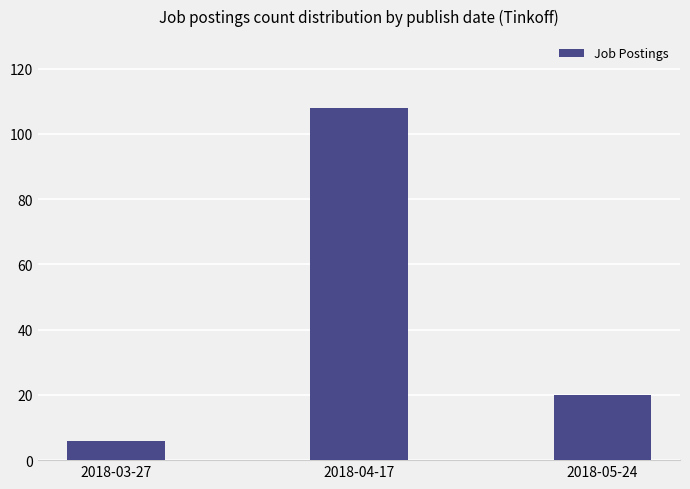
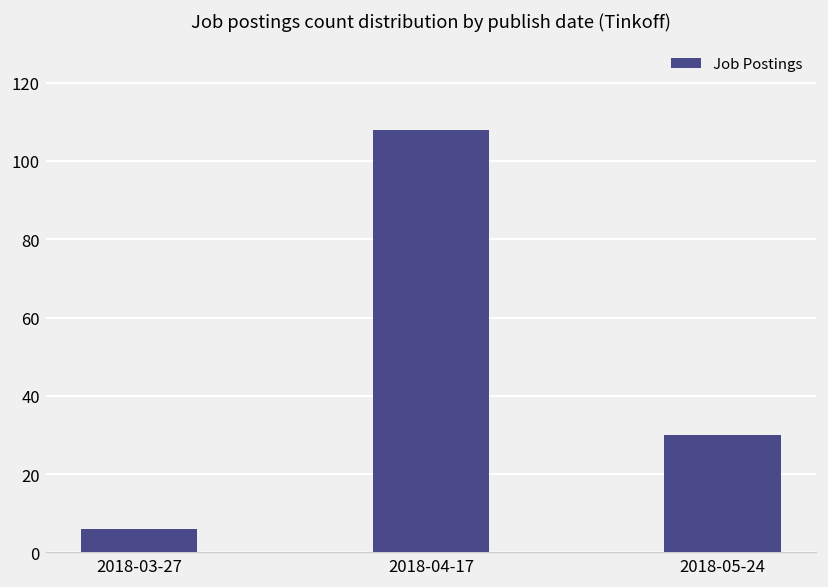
  {
    "2018-03-27": 6,
    "2018-04-17": 108,
-   "2018-05-24": 20
+   "2018-05-24": 30
  }
